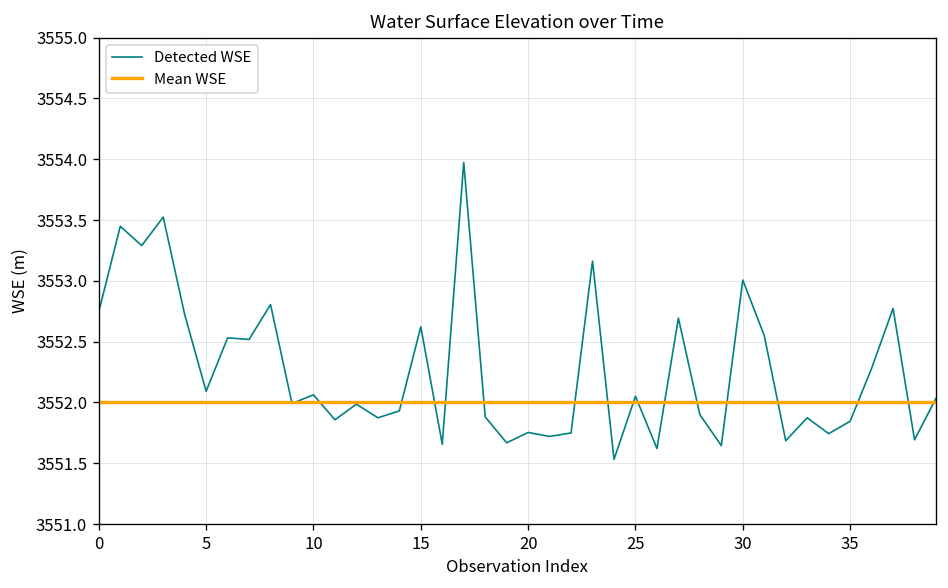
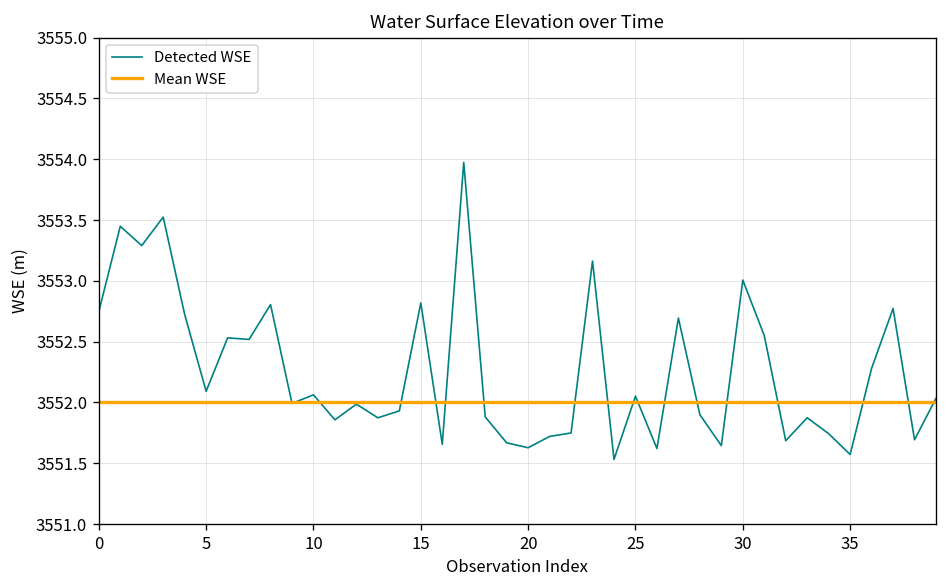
  {
    "0": 3552.75,
    "5": 3552.09,
    "10": 3552.06,
-   "15": 3552.62,
-   "20": 3551.75,
+   "15": 3552.82,
+   "20": 3551.63,
    "25": 3552.05,
    "30": 3553.01,
-   "35": 3551.85
+   "35": 3551.57
  }
